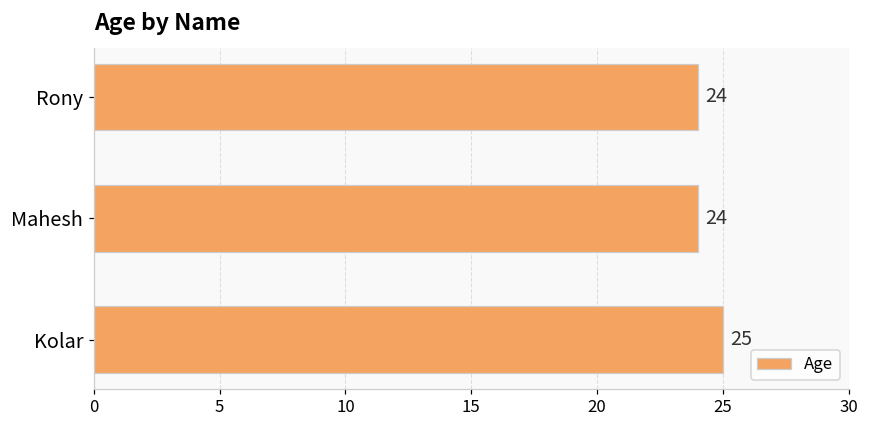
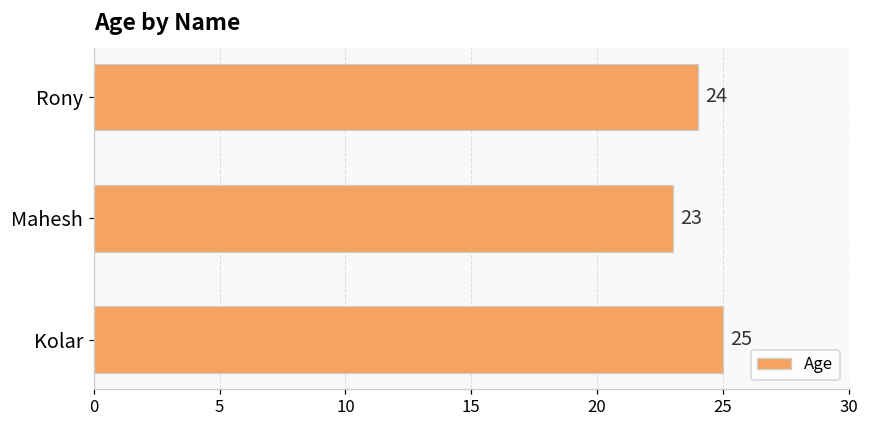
  {
    "Rony": 24,
-   "Mahesh": 24
+   "Mahesh": 23
  }
